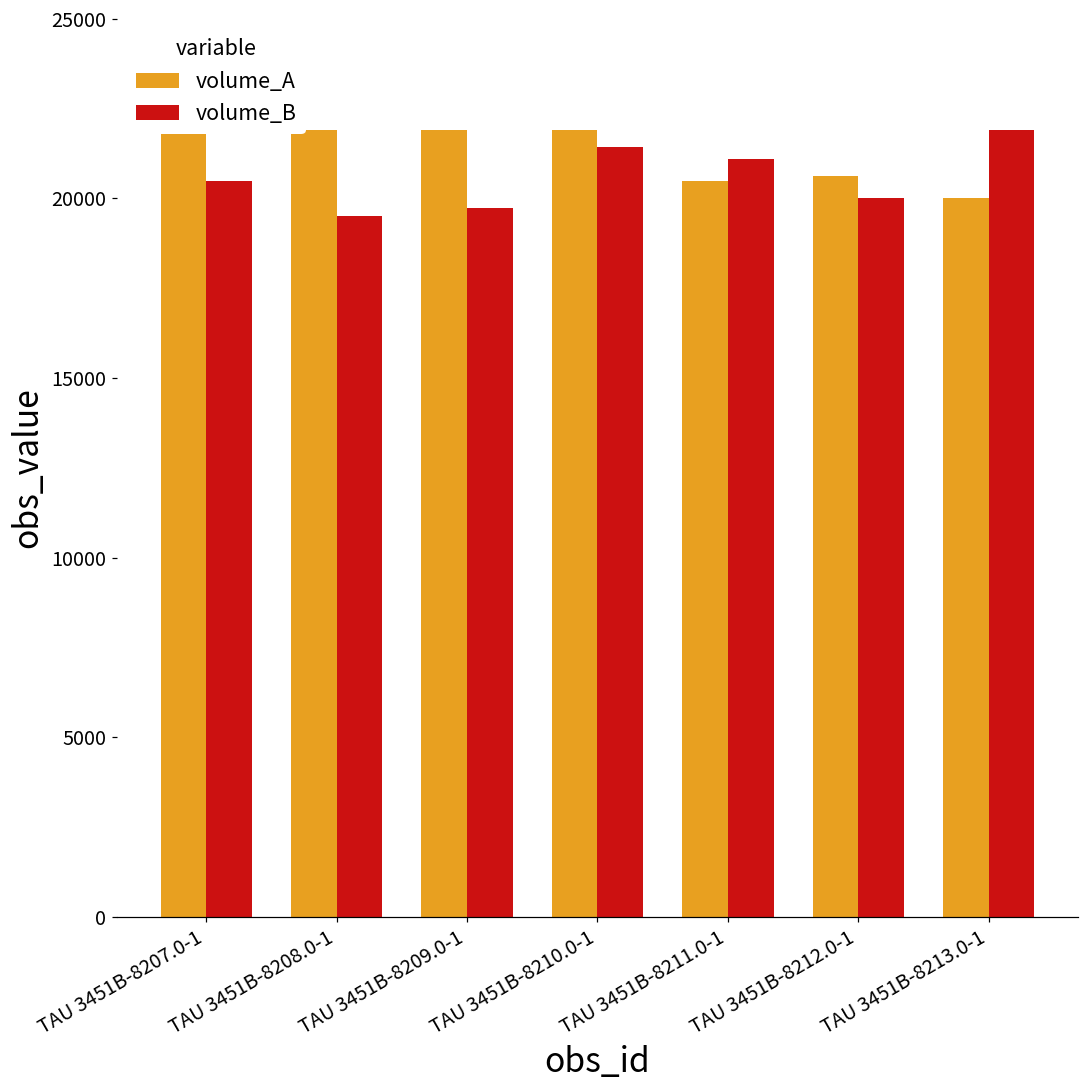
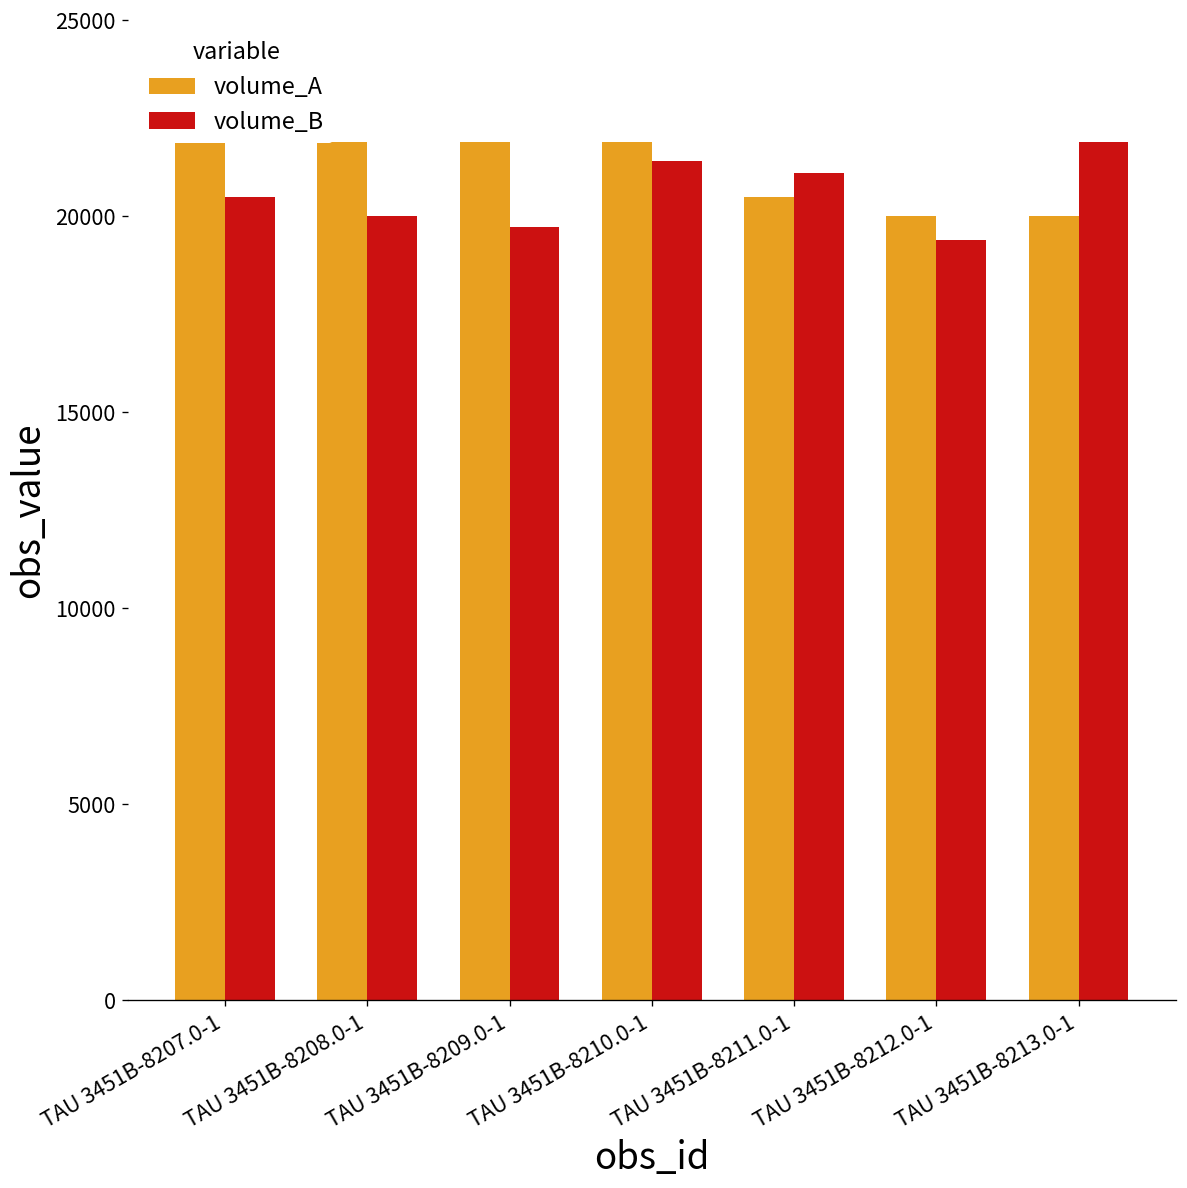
  {
    "volume_A": {
      "TAU 3451B-8208.0-1": 21900,
      "TAU 3451B-8209.0-1": 21900,
      "TAU 3451B-8210.0-1": 21900,
      "TAU 3451B-8211.0-1": 20500,
-     "TAU 3451B-8212.0-1": 20600,
+     "TAU 3451B-8212.0-1": 20000,
      "TAU 3451B-8213.0-1": 20000
    },
    "volume_B": {
      "TAU 3451B-8207.0-1": 20500,
-     "TAU 3451B-8208.0-1": 19500,
+     "TAU 3451B-8208.0-1": 20000,
      "TAU 3451B-8209.0-1": 19700,
      "TAU 3451B-8210.0-1": 21400,
      "TAU 3451B-8211.0-1": 21100,
-     "TAU 3451B-8212.0-1": 20000,
+     "TAU 3451B-8212.0-1": 19400,
      "TAU 3451B-8213.0-1": 21900
    }
  }
